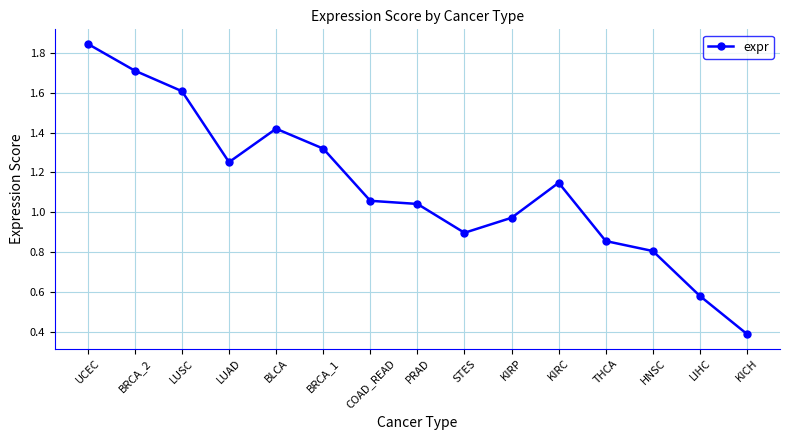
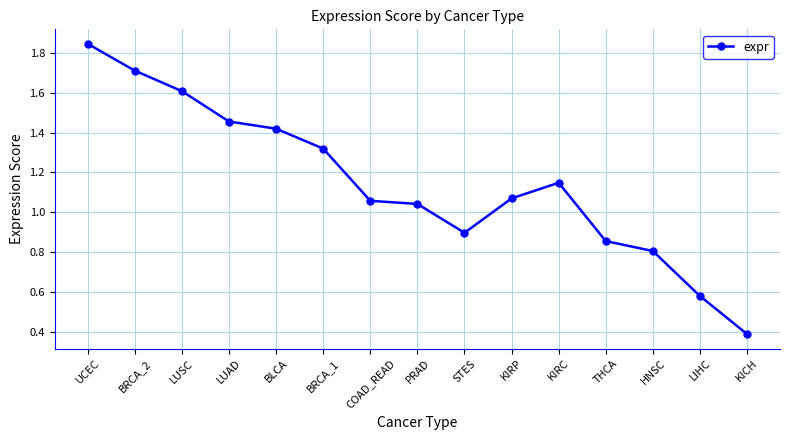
  {
    "UCEC": 1.84,
    "BRCA_2": 1.71,
    "LUSC": 1.61,
-   "LUAD": 1.25,
+   "LUAD": 1.46,
    "BLCA": 1.42,
    "BRCA_1": 1.32,
    "COAD_READ": 1.06,
    "PRAD": 1.04,
    "STES": 0.90,
-   "KIRP": 0.97,
+   "KIRP": 1.07,
    "KIRC": 1.15,
    "THCA": 0.86,
    "HNSC": 0.81,
    "LIHC": 0.58,
    "KICH": 0.39
  }
